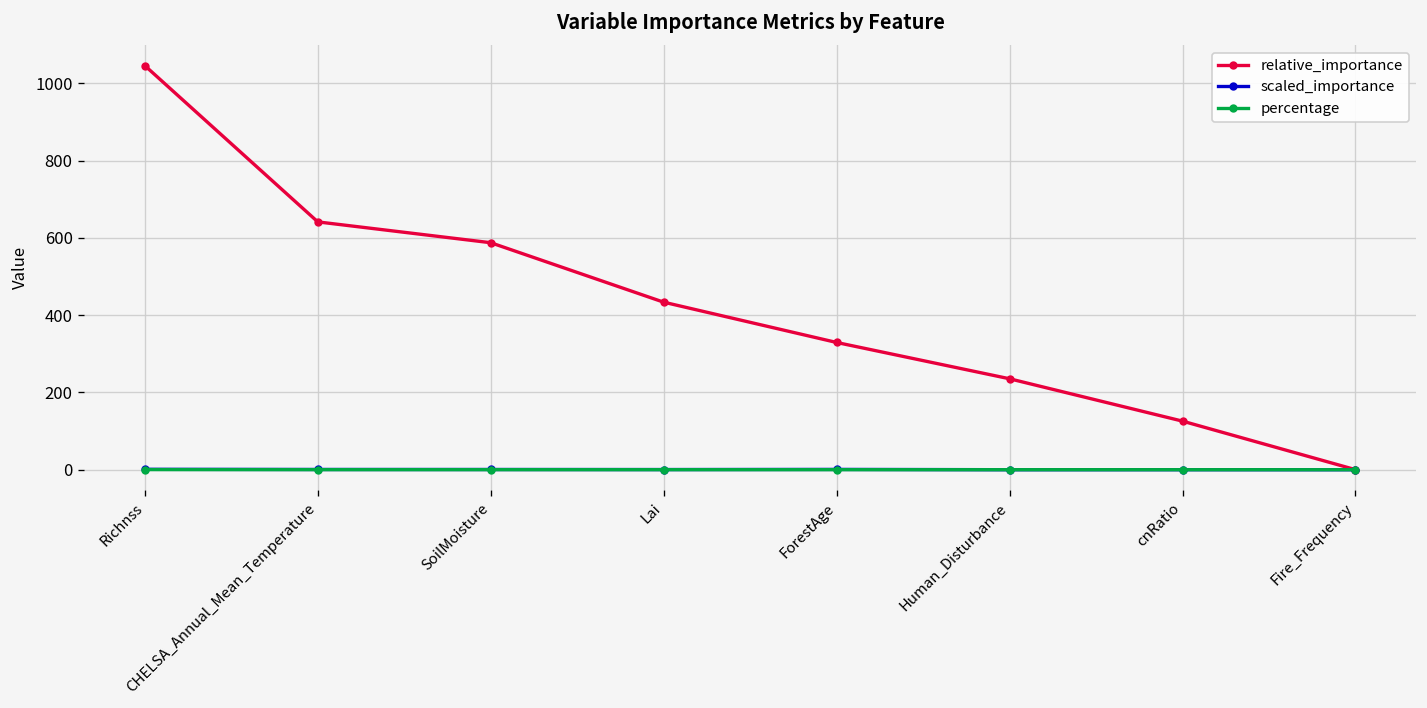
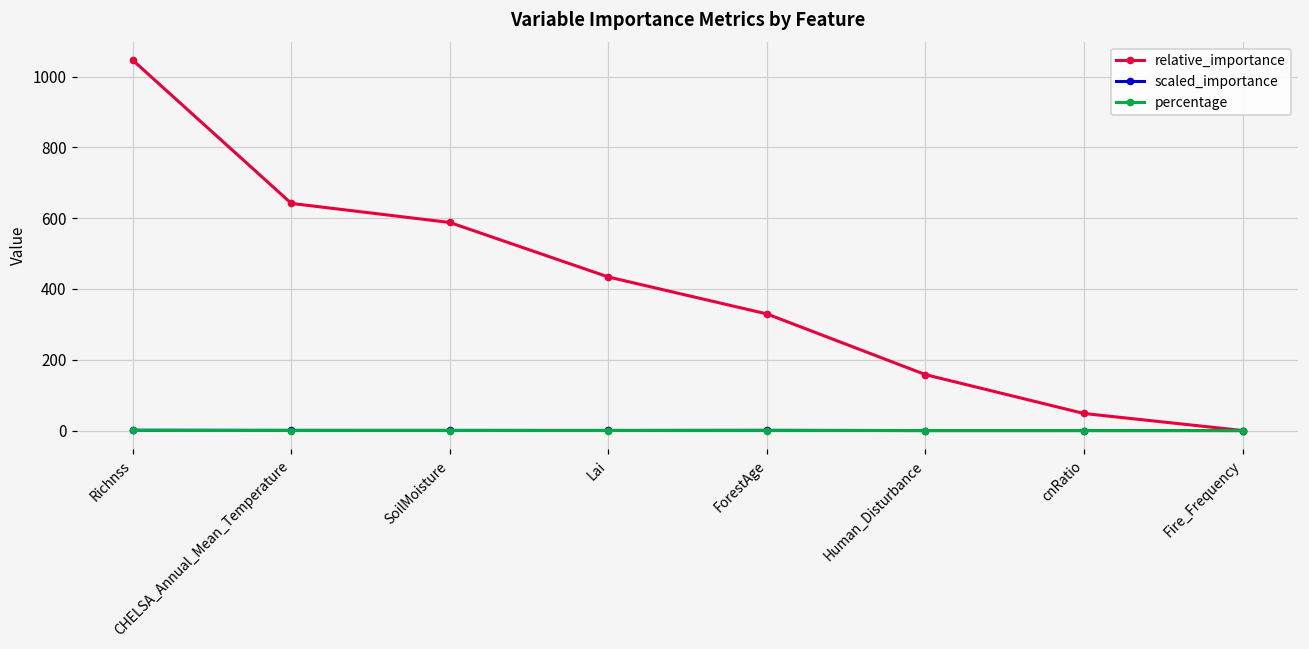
  {
    "relative_importance": {
      "Richnss": 1050,
      "CHELSA_Annual_Mean_Temperature": 640,
      "SoilMoisture": 590,
      "Lai": 430,
      "ForestAge": 330,
-     "Human_Disturbance": 240,
-     "cnRatio": 130
+     "Human_Disturbance": 160,
+     "cnRatio": 50
    },
    "percentage": {
      "Richnss": 0,
      "CHELSA_Annual_Mean_Temperature": 0,
      "SoilMoisture": 0,
      "Lai": 0,
      "ForestAge": 0,
      "Human_Disturbance": 0,
      "cnRatio": 0
    }
  }
